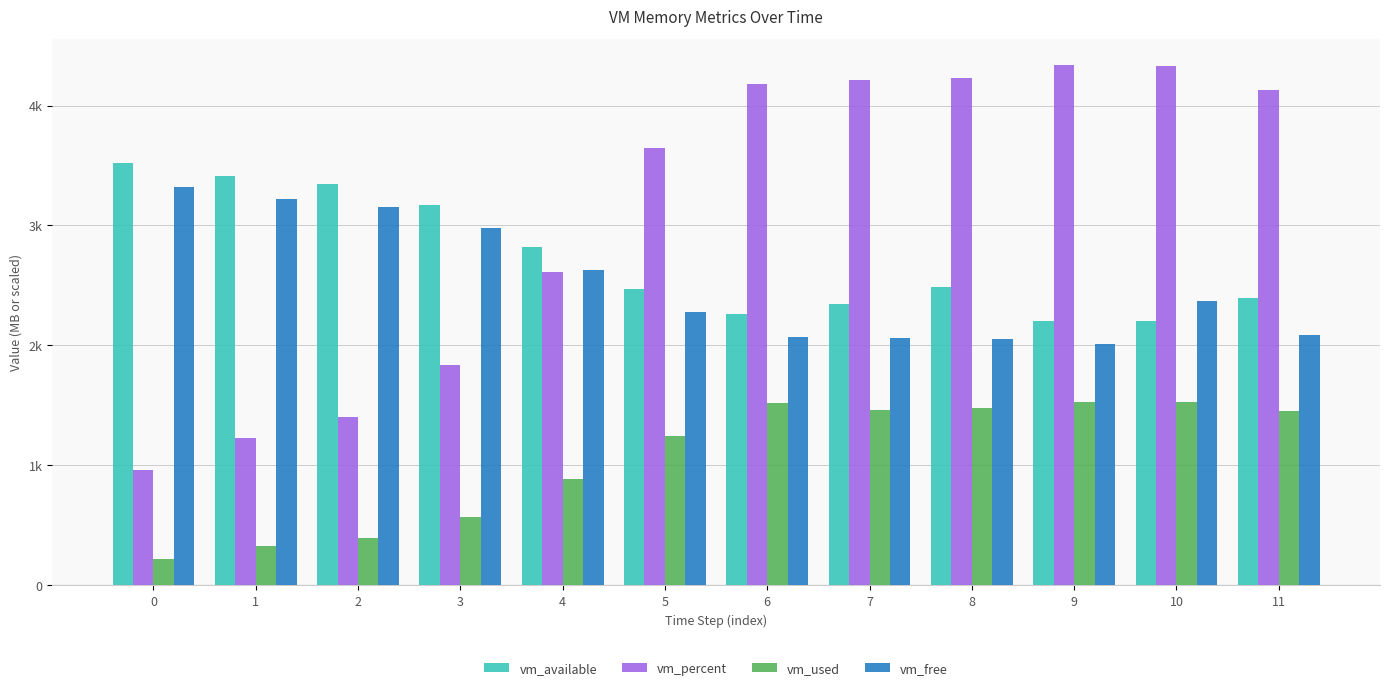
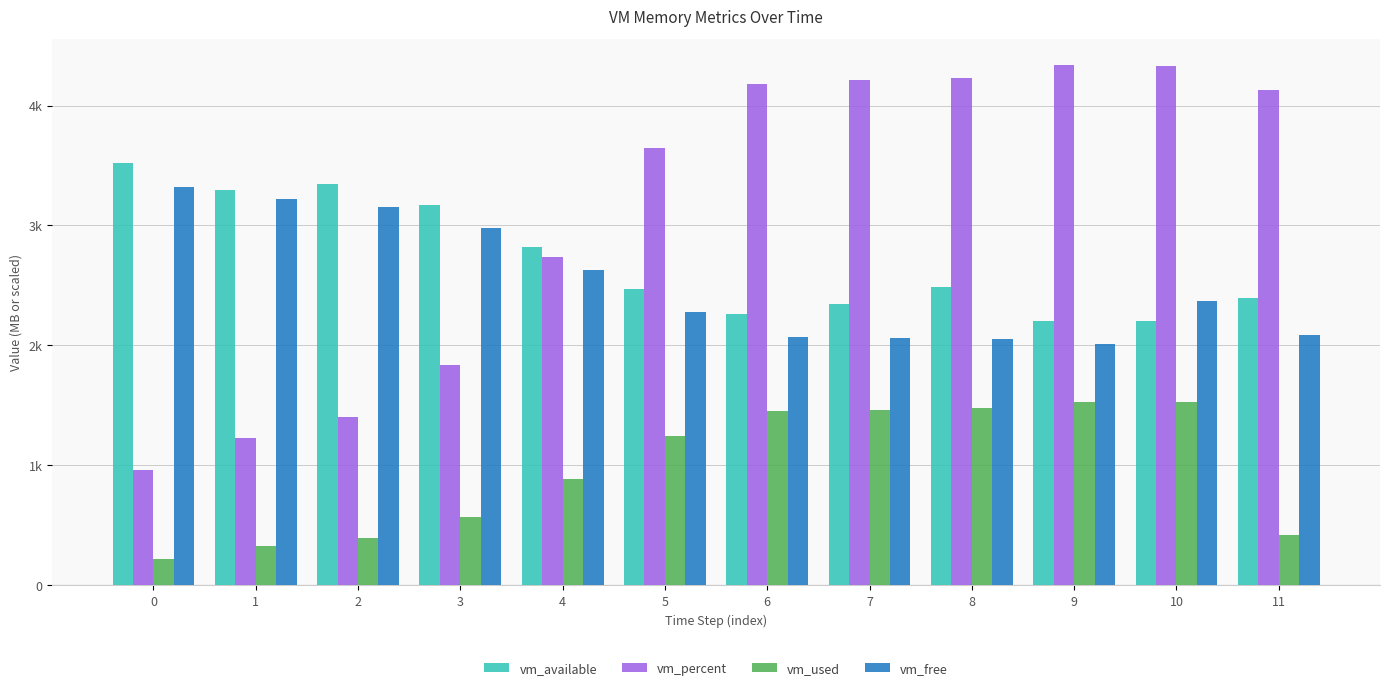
  {
    "vm_available": {
      "0": 3520,
-     "1": 3410,
+     "1": 3300,
      "2": 3350,
      "3": 3170,
      "4": 2820,
      "5": 2470,
      "6": 2270,
      "7": 2340,
      "8": 2490,
      "9": 2200,
      "10": 2210,
      "11": 2400
    },
    "vm_percent": {
      "0": 960,
      "1": 1230,
      "2": 1400,
      "3": 1840,
-     "4": 2610,
+     "4": 2740,
      "5": 3650,
      "6": 4180,
      "7": 4210,
      "8": 4230,
      "9": 4340,
      "10": 4330,
      "11": 4130
    },
    "vm_used": {
      "0": 220,
      "1": 330,
      "2": 390,
      "3": 570,
      "4": 880,
      "5": 1250,
-     "6": 1520,
+     "6": 1450,
      "7": 1460,
      "8": 1480,
      "9": 1530,
      "10": 1530,
-     "11": 1450
+     "11": 420
    },
    "vm_free": {
      "0": 3320,
      "1": 3220,
      "2": 3150,
      "3": 2980,
      "4": 2630,
      "5": 2280,
      "6": 2070,
      "7": 2060,
      "8": 2050,
      "9": 2010,
      "10": 2370,
      "11": 2090
    }
  }
